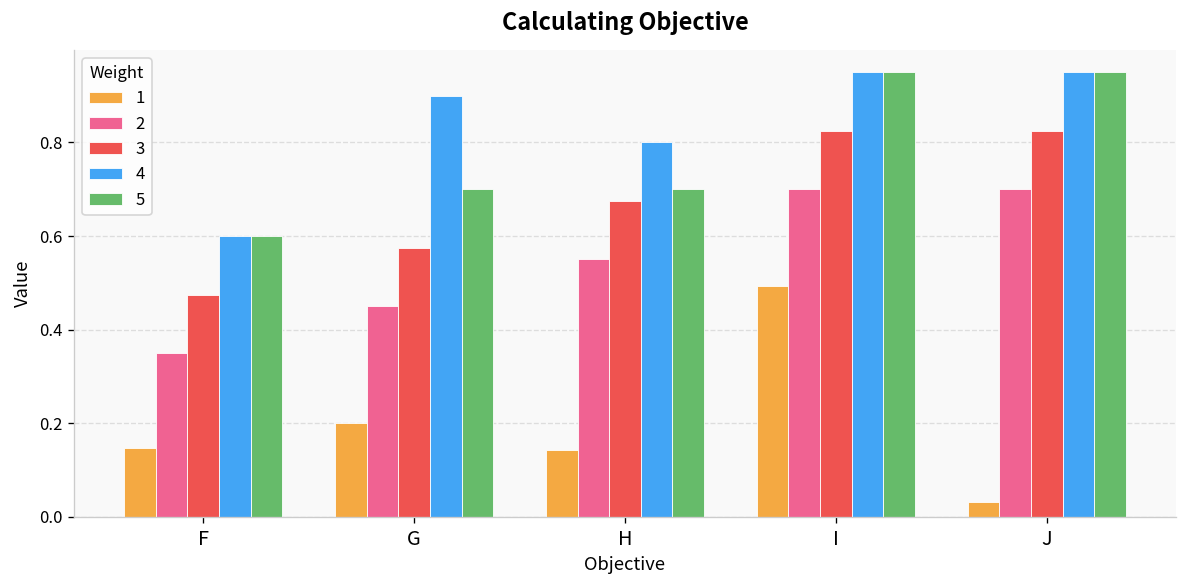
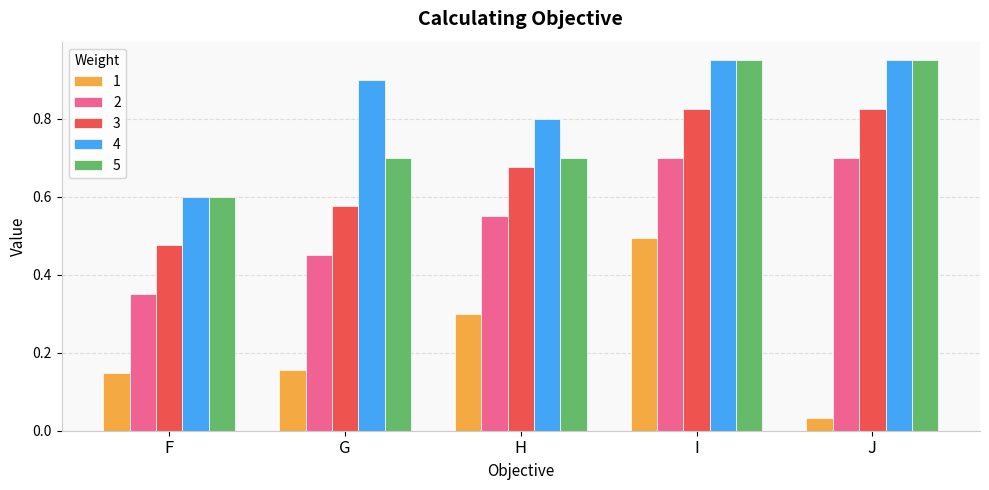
  {
    "1": {
      "F": 0.15,
-     "G": 0.20,
-     "H": 0.14,
+     "G": 0.15,
+     "H": 0.30,
      "I": 0.49,
      "J": 0.03
    },
    "2": {
      "F": 0.35,
      "G": 0.45,
      "H": 0.55,
      "I": 0.70,
      "J": 0.70
    },
    "3": {
      "F": 0.48,
      "G": 0.58,
      "H": 0.68,
      "I": 0.83,
      "J": 0.83
    },
    "4": {
      "F": 0.60,
      "G": 0.90,
      "H": 0.80,
      "I": 0.95,
      "J": 0.95
    },
    "5": {
      "F": 0.60,
      "G": 0.70,
      "H": 0.70,
      "I": 0.95,
      "J": 0.95
    }
  }
